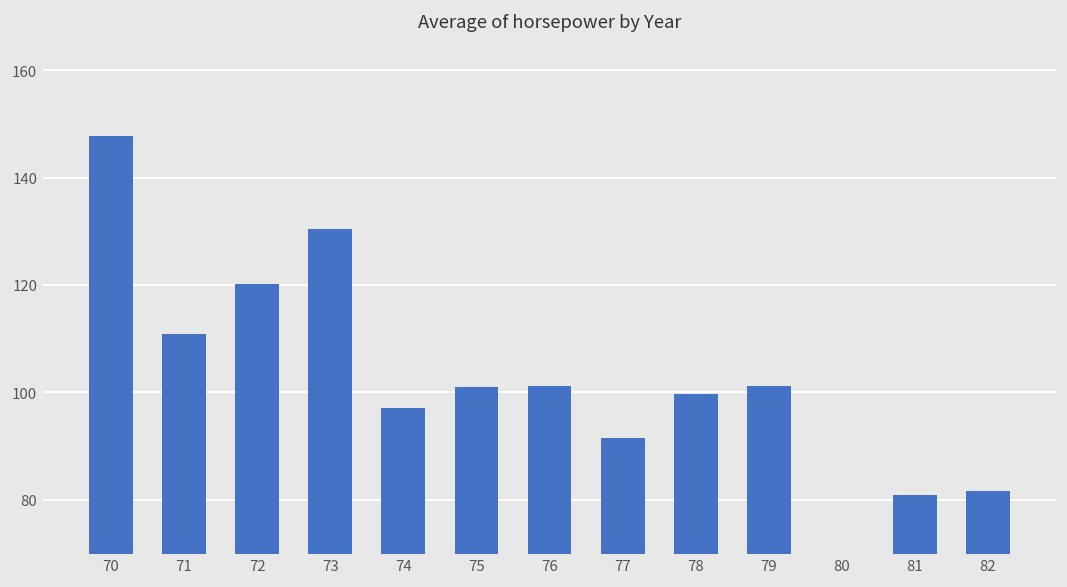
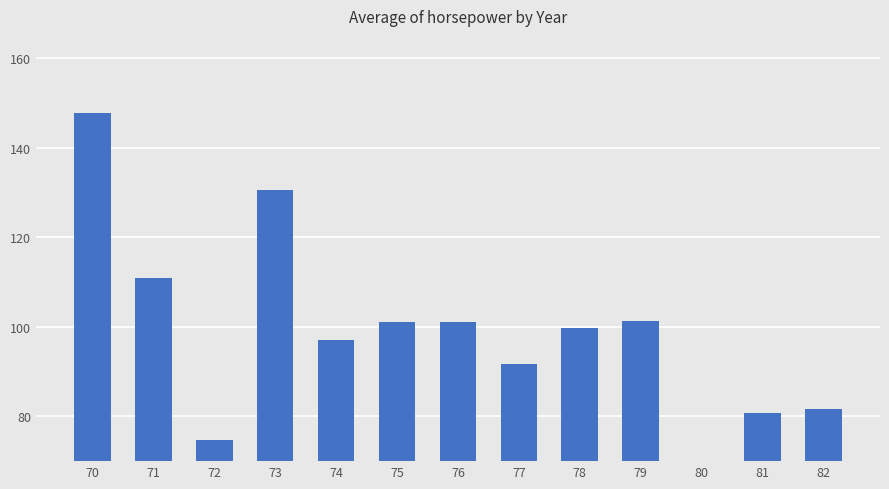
  {
    "70": 148,
    "71": 111,
-   "72": 120,
+   "72": 75,
    "73": 130,
    "74": 97,
    "75": 101,
    "76": 101,
    "77": 92,
    "78": 100,
    "79": 101,
    "81": 81,
    "82": 82
  }
